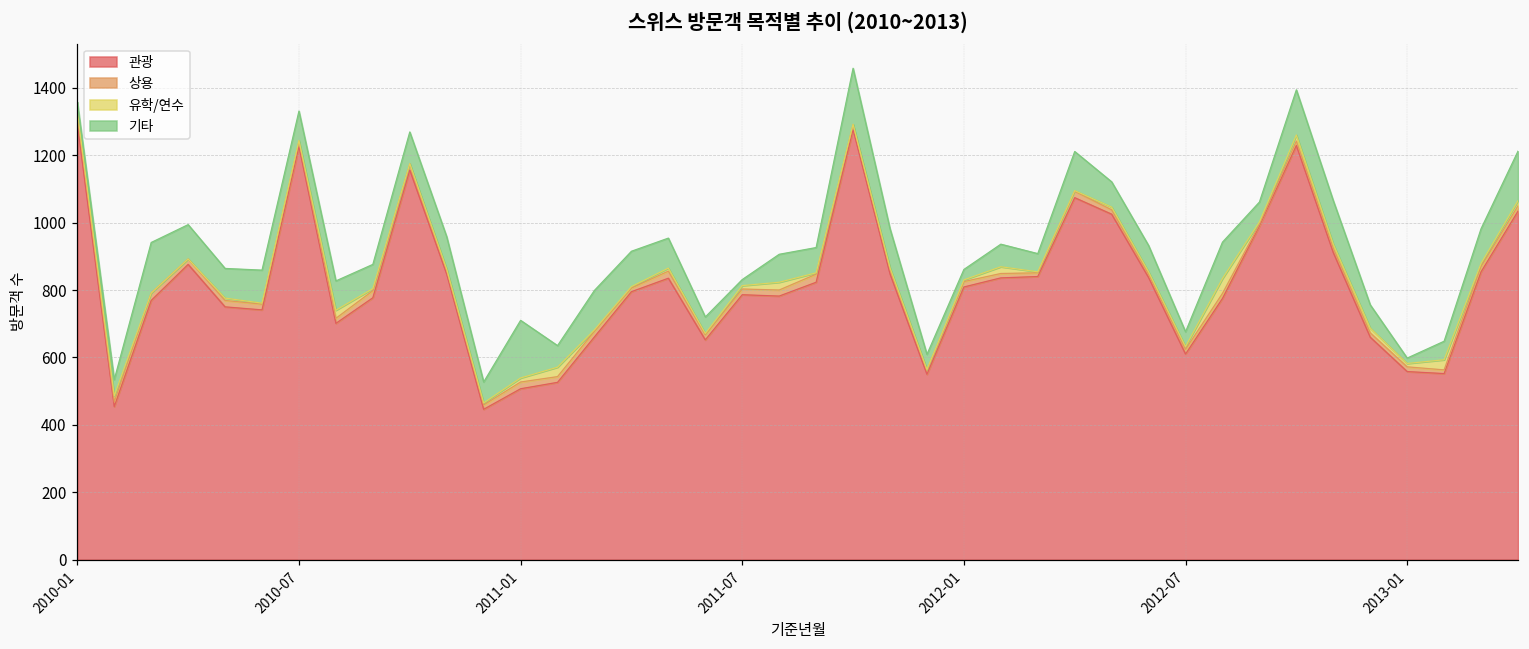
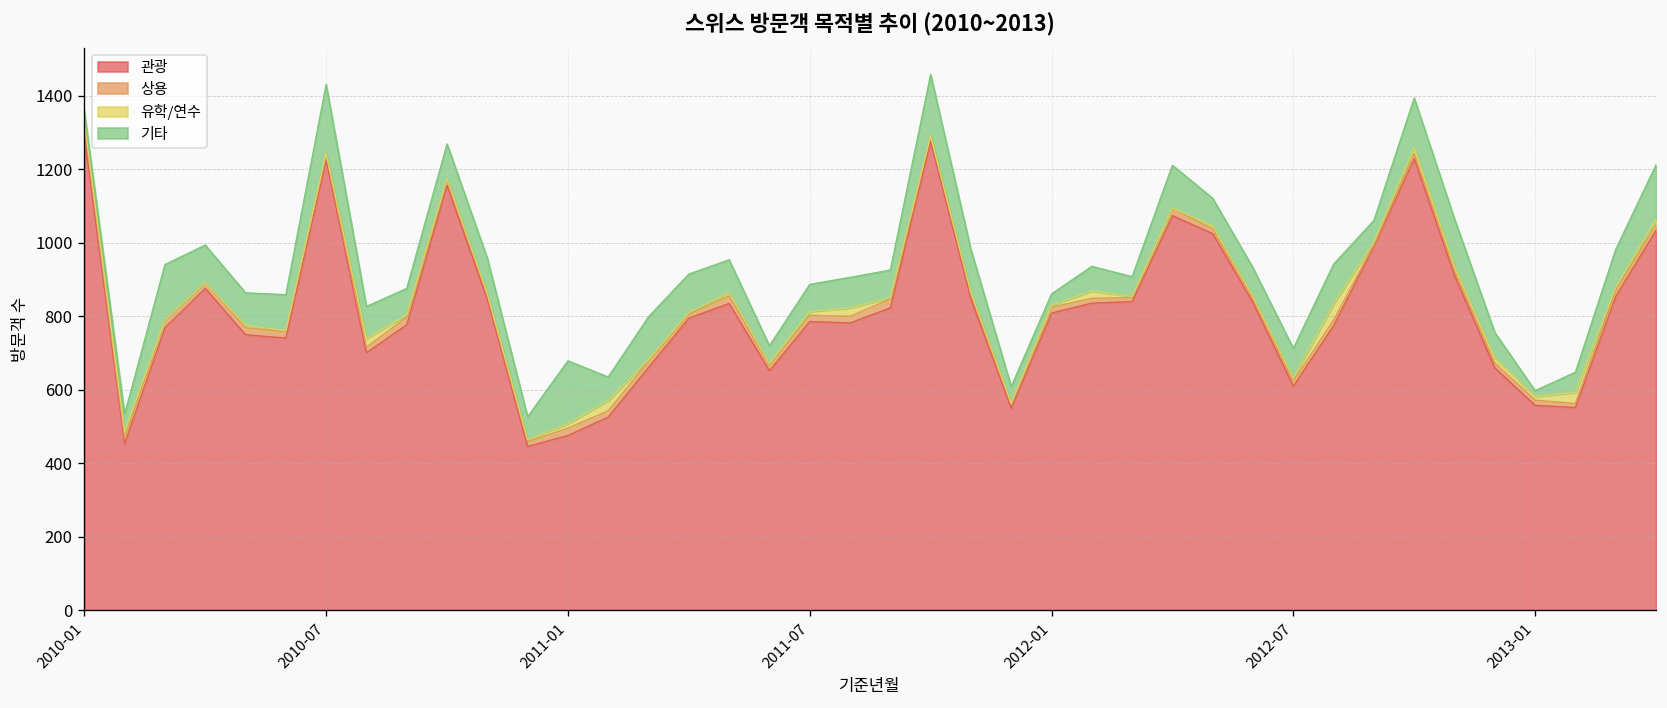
  {
    "관광": {
      "2010-01": 1290,
      "2010-07": 1230,
-     "2011-01": 510,
+     "2011-01": 480,
      "2011-07": 790,
      "2012-01": 810,
      "2012-07": 610,
      "2013-01": 560
    },
    "상용": {
      "2011-01": 20,
      "2011-07": 20,
      "2013-01": 10
    },
    "유학/연수": {
      "2011-01": 10,
      "2011-07": 10,
      "2013-01": 10
    },
    "기타": {
      "2010-01": 30,
-     "2010-07": 90,
+     "2010-07": 190,
      "2011-01": 170,
-     "2011-07": 20,
+     "2011-07": 70,
      "2012-01": 30,
-     "2012-07": 40,
+     "2012-07": 80,
      "2013-01": 20
    }
  }
